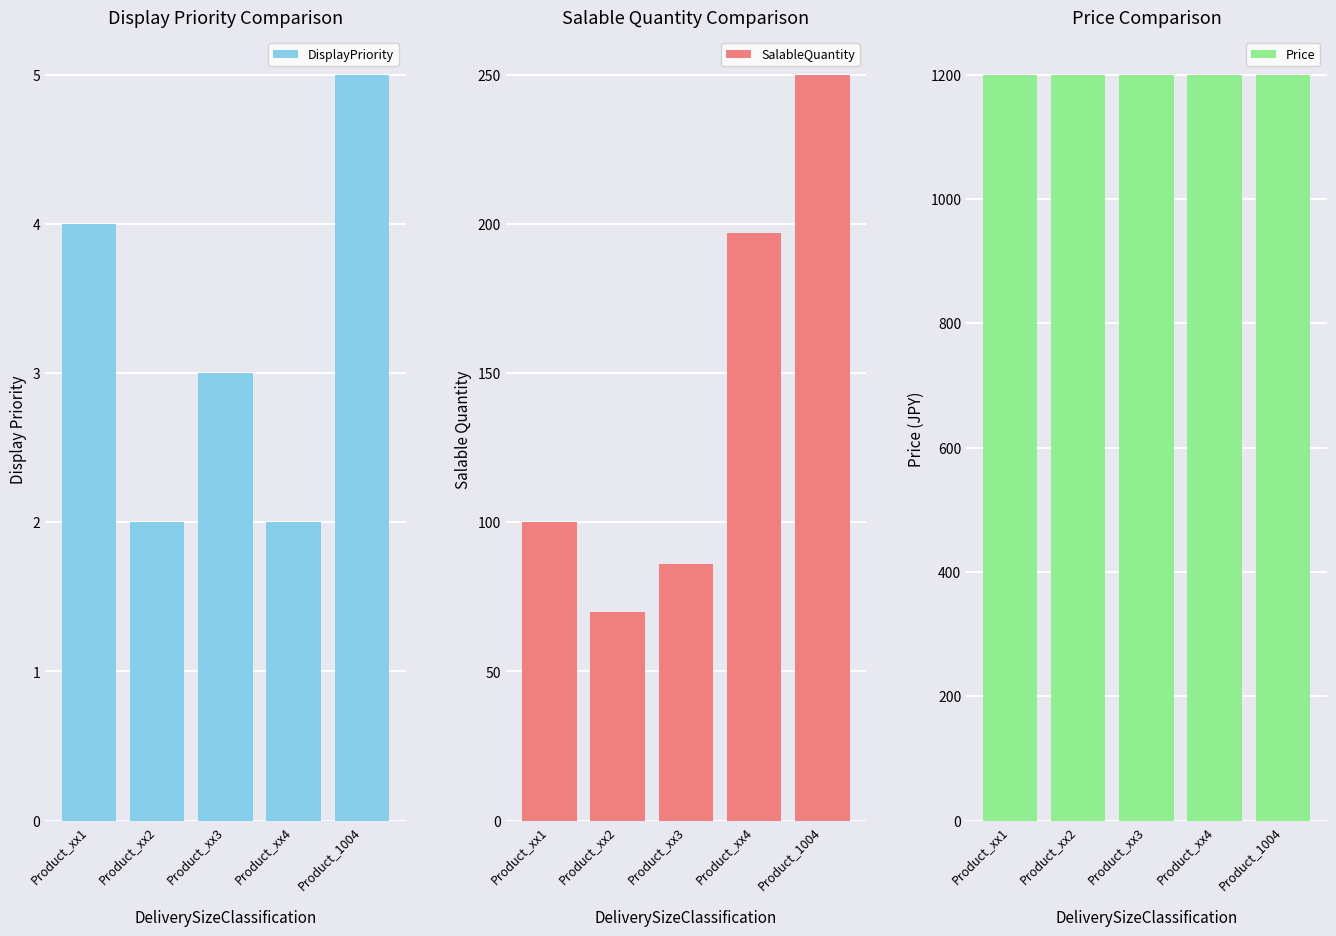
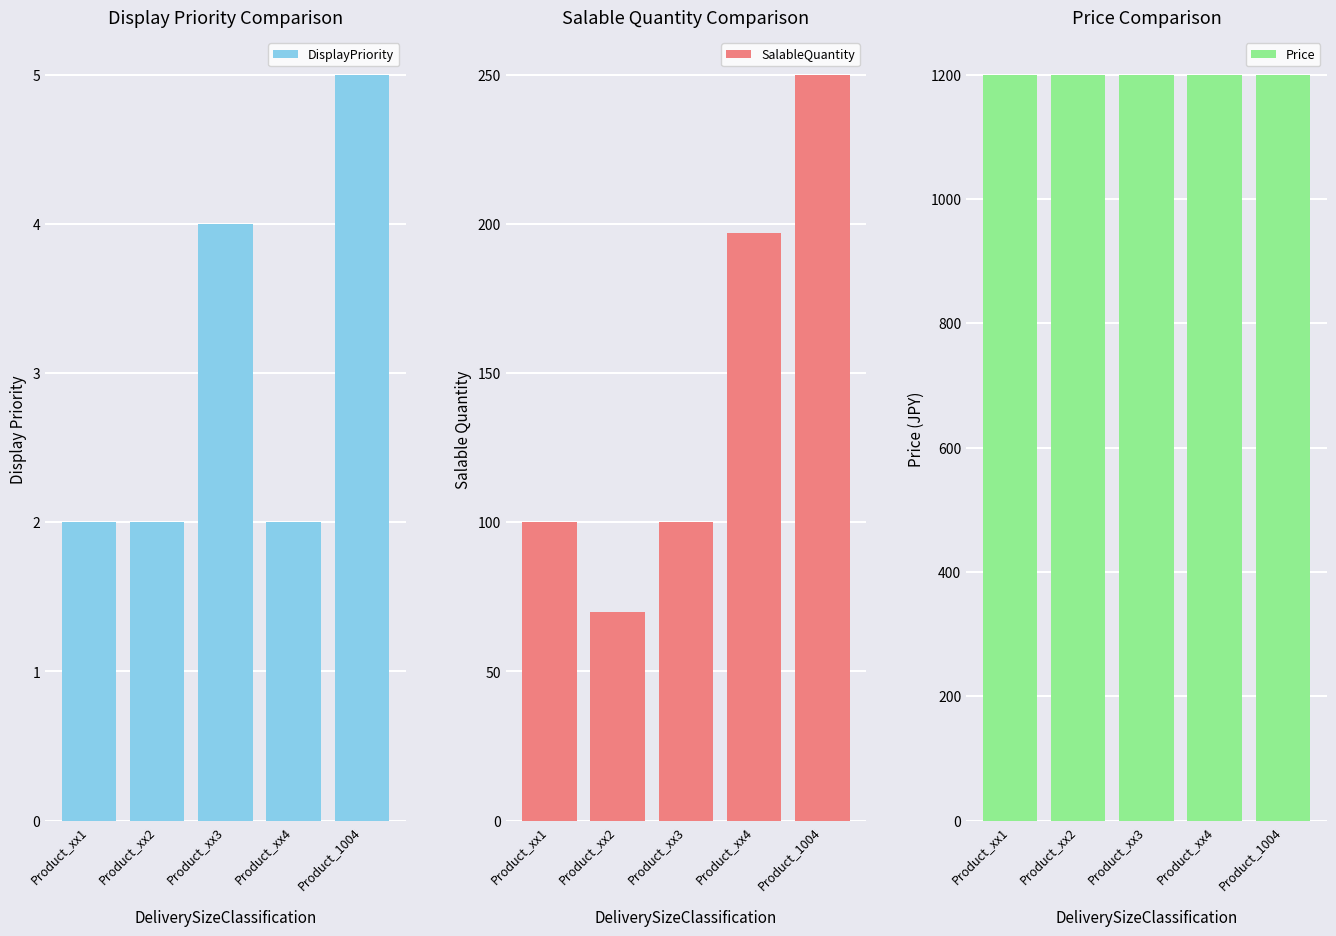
  {
    "Display Priority Comparison": {
-     "Product_xx1": 4,
+     "Product_xx1": 2,
      "Product_xx2": 2,
-     "Product_xx3": 3,
+     "Product_xx3": 4,
      "Product_xx4": 2,
      "Product_1004": 5
    },
    "Salable Quantity Comparison": {
      "Product_xx1": 100,
      "Product_xx2": 70,
-     "Product_xx3": 86,
+     "Product_xx3": 100,
      "Product_xx4": 197,
      "Product_1004": 250
    },
    "Price Comparison": {
      "Product_xx1": 1200,
      "Product_xx2": 1200,
      "Product_xx3": 1200,
      "Product_xx4": 1200,
      "Product_1004": 1200
    }
  }
